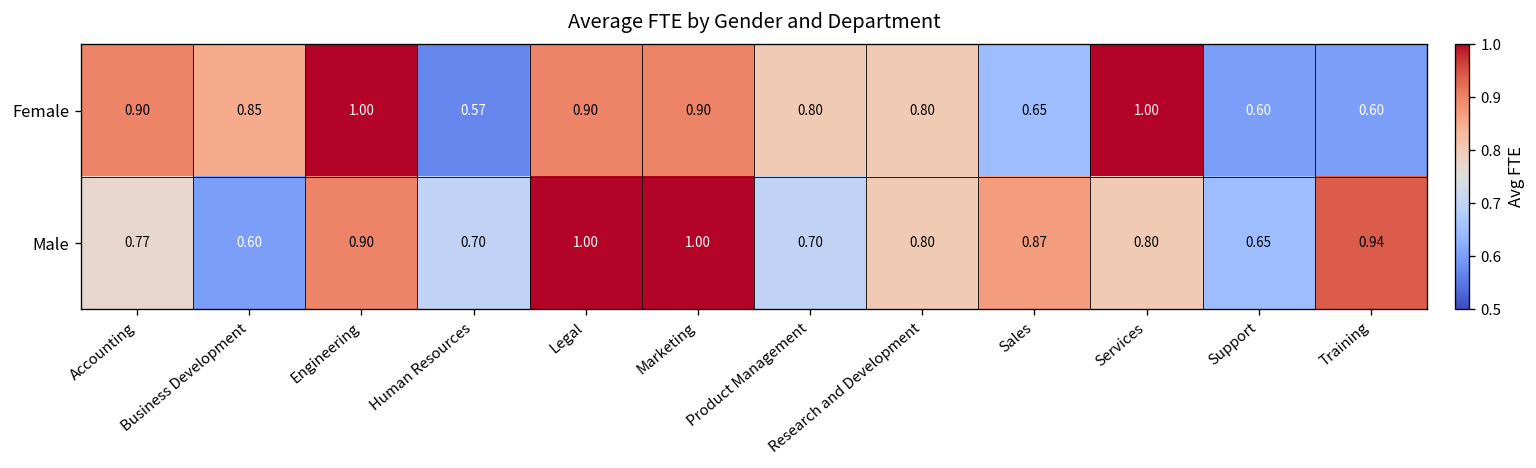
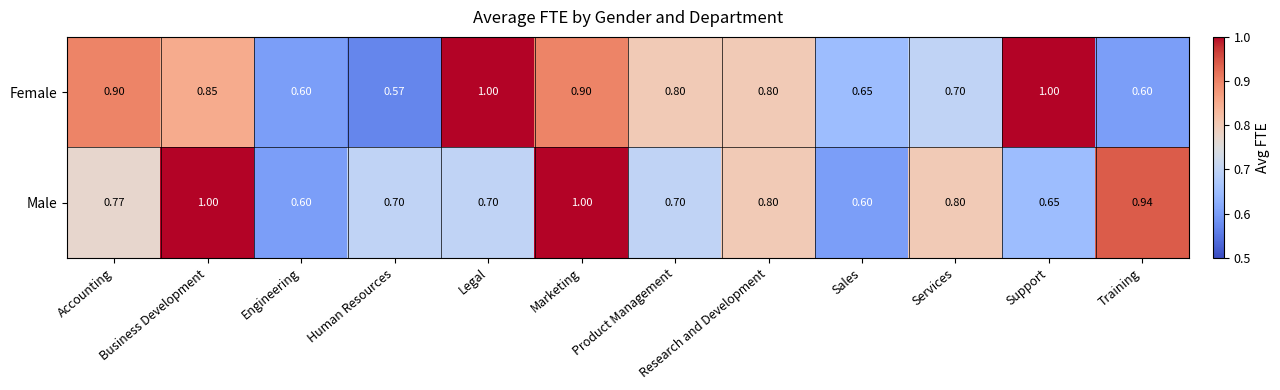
  {
    "Female": {
      "Accounting": 0.90,
      "Business Development": 0.85,
-     "Engineering": 1.00,
+     "Engineering": 0.60,
      "Human Resources": 0.57,
-     "Legal": 0.90,
+     "Legal": 1.00,
      "Marketing": 0.90,
      "Product Management": 0.80,
      "Research and Development": 0.80,
      "Sales": 0.65,
-     "Services": 1.00,
-     "Support": 0.60,
+     "Services": 0.70,
+     "Support": 1.00,
      "Training": 0.60
    },
    "Male": {
      "Accounting": 0.77,
-     "Business Development": 0.60,
-     "Engineering": 0.90,
+     "Business Development": 1.00,
+     "Engineering": 0.60,
      "Human Resources": 0.70,
-     "Legal": 1.00,
+     "Legal": 0.70,
      "Marketing": 1.00,
      "Product Management": 0.70,
      "Research and Development": 0.80,
-     "Sales": 0.87,
+     "Sales": 0.60,
      "Services": 0.80,
      "Support": 0.65,
      "Training": 0.94
    }
  }
